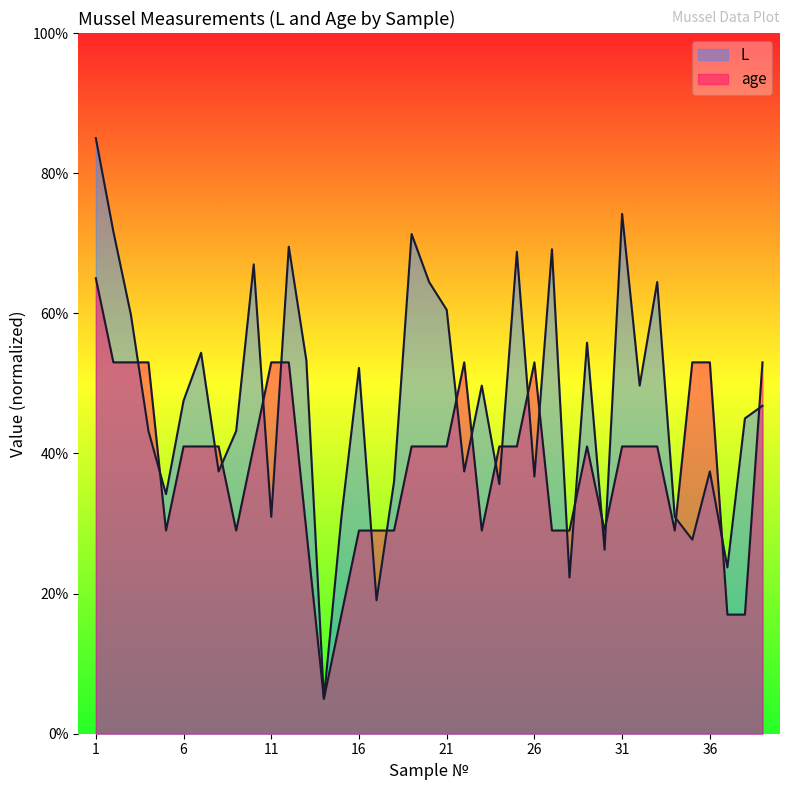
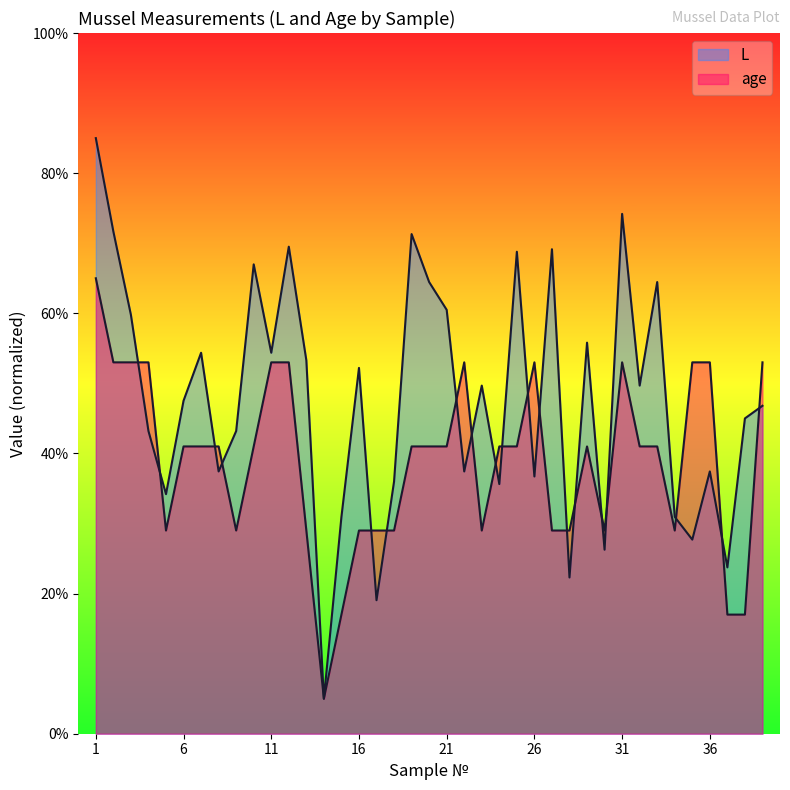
  {
    "L": {
      "1": "85%",
      "6": "48%",
-     "11": "31%",
+     "11": "54%",
      "16": "52%",
      "21": "60%",
      "26": "37%",
      "31": "74%",
      "36": "37%"
    },
    "age": {
      "1": "65%",
      "6": "41%",
      "11": "53%",
      "16": "29%",
      "21": "41%",
      "26": "53%",
-     "31": "41%",
+     "31": "53%",
      "36": "53%"
    }
  }
